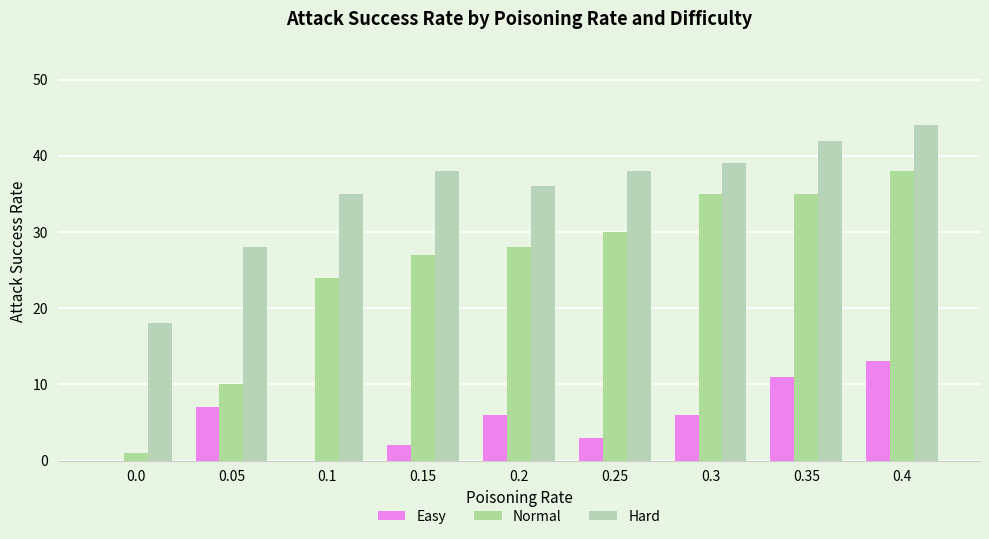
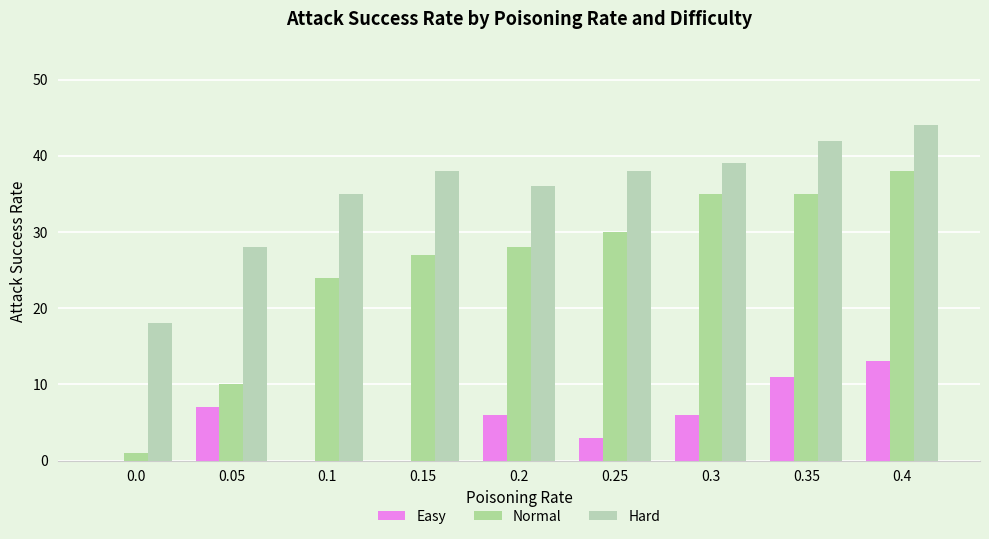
  {
    "Easy": {
      "0.0": 0,
      "0.05": 7,
      "0.1": 0,
-     "0.15": 2,
+     "0.15": 0,
      "0.2": 6,
      "0.25": 3,
      "0.3": 6,
      "0.35": 11,
      "0.4": 13
    }
  }
